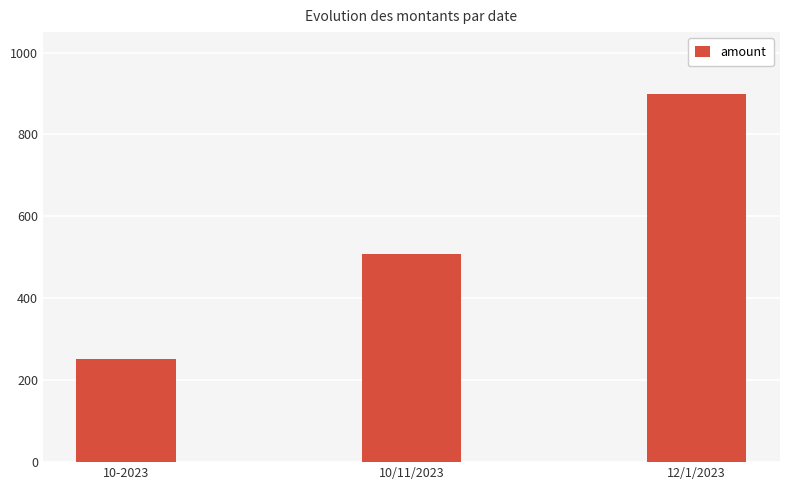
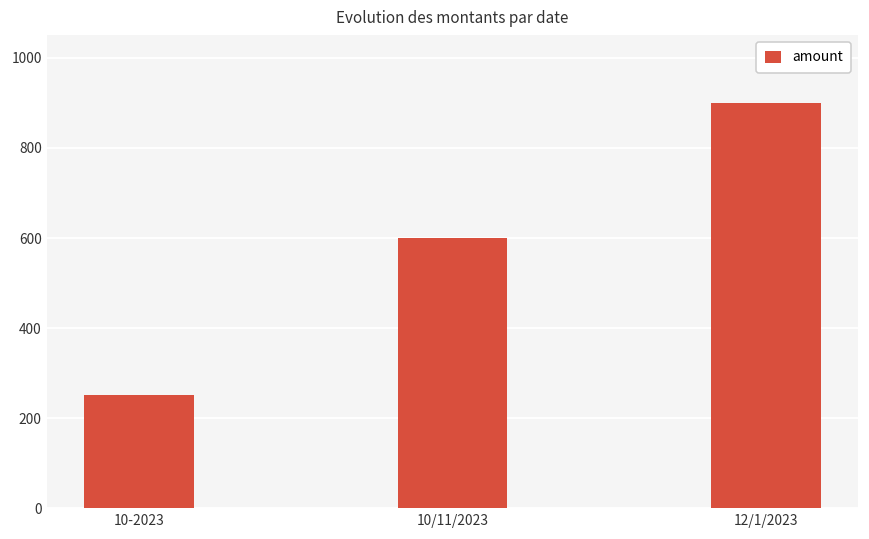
  {
    "10-2023": 250,
-   "10/11/2023": 510,
+   "10/11/2023": 600,
    "12/1/2023": 900
  }
